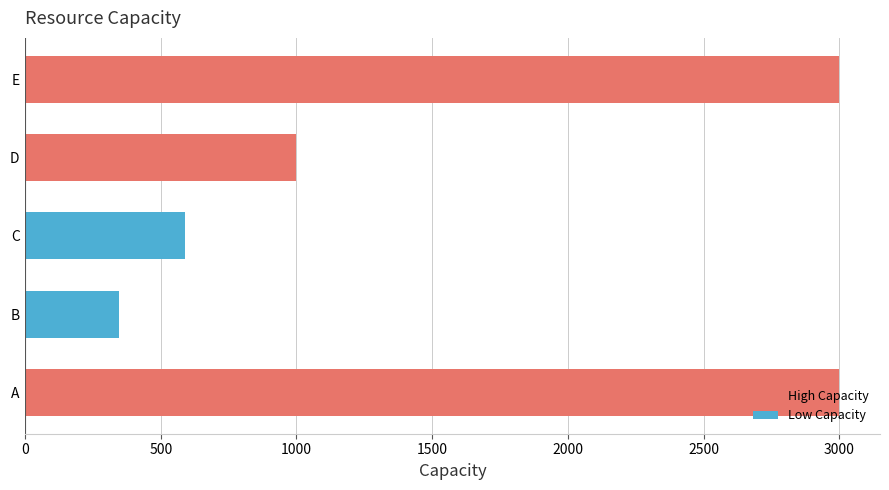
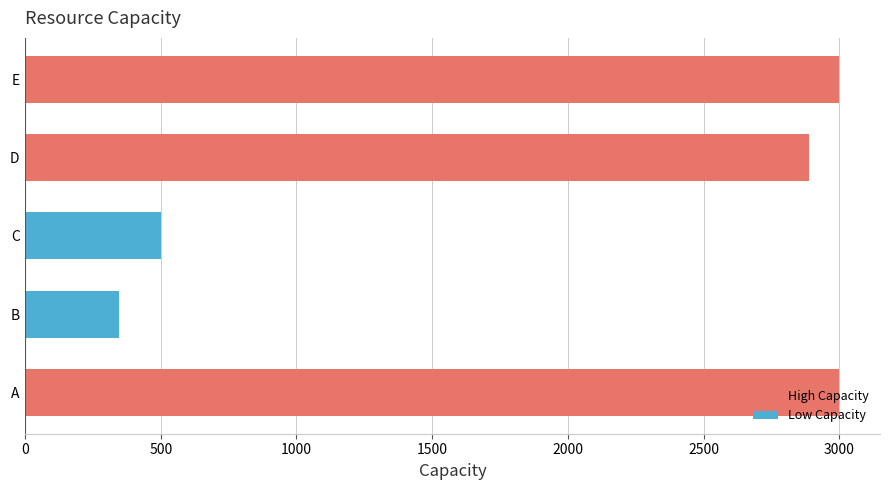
  {
    "E": 3000,
-   "D": 1000,
-   "C": 590,
+   "D": 2890,
+   "C": 500,
    "B": 350,
    "A": 3000
  }
